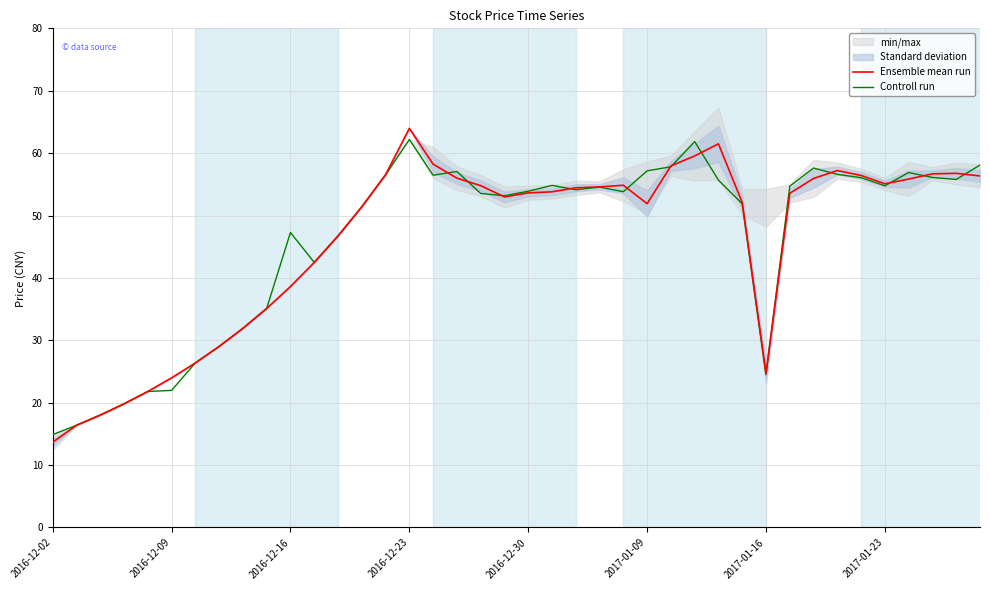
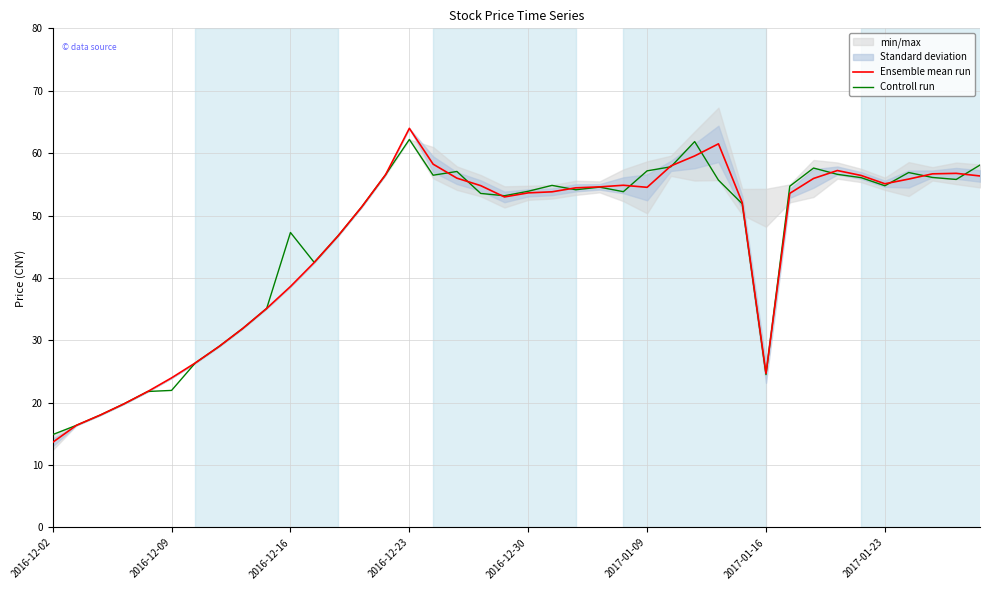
  {
    "Ensemble mean run": {
      "2016-12-02": 14,
-     "2017-01-09": 52
+     "2017-01-09": 55
    },
    "Controll run": {
      "2016-12-09": 22,
      "2016-12-16": 47,
      "2017-01-09": 57
    }
  }
